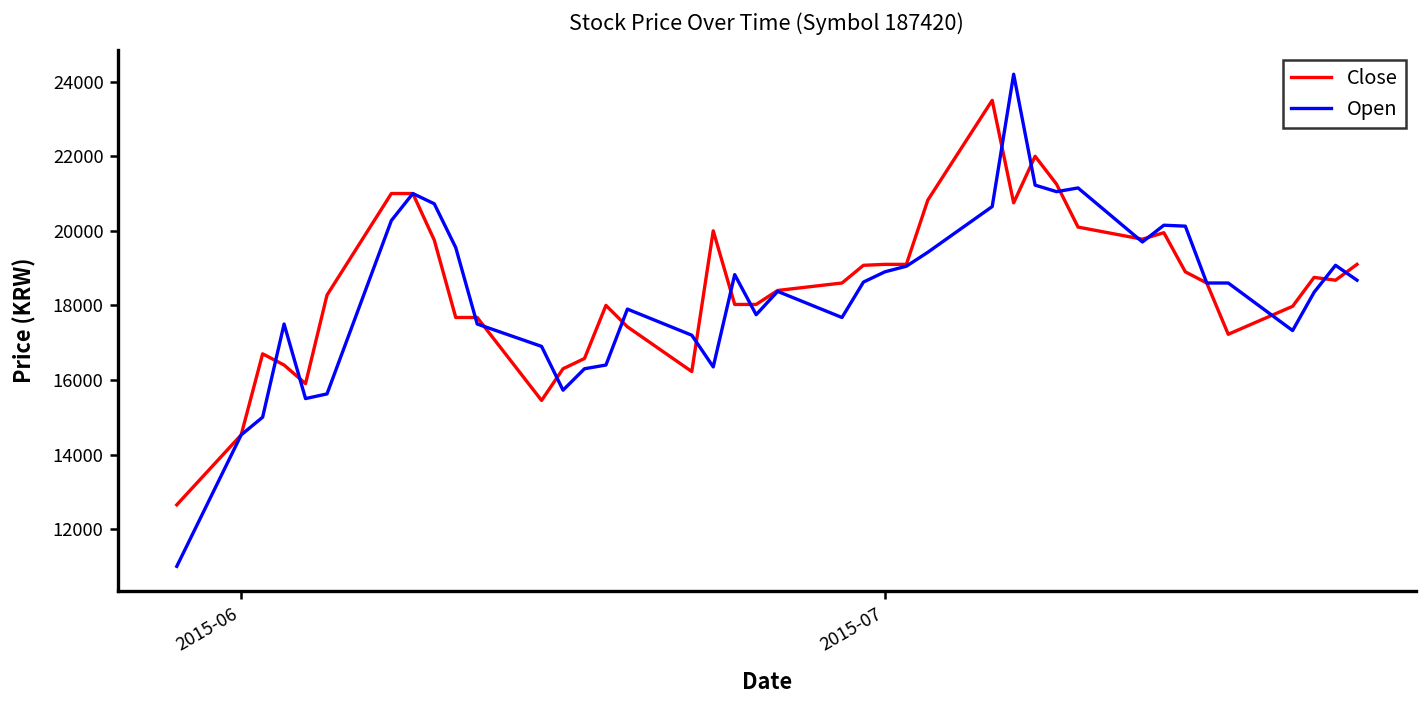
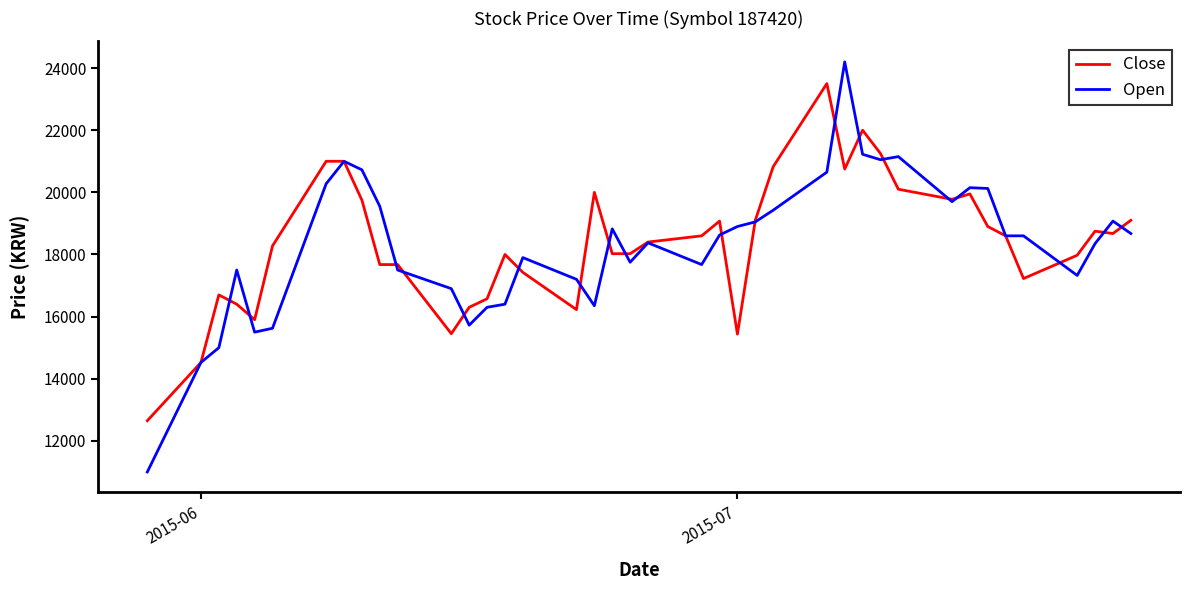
  {
    "Close": {
-     "2015-07": 19100
+     "2015-07": 15400
    },
    "Open": {
      "2015-07": 18900
    }
  }
